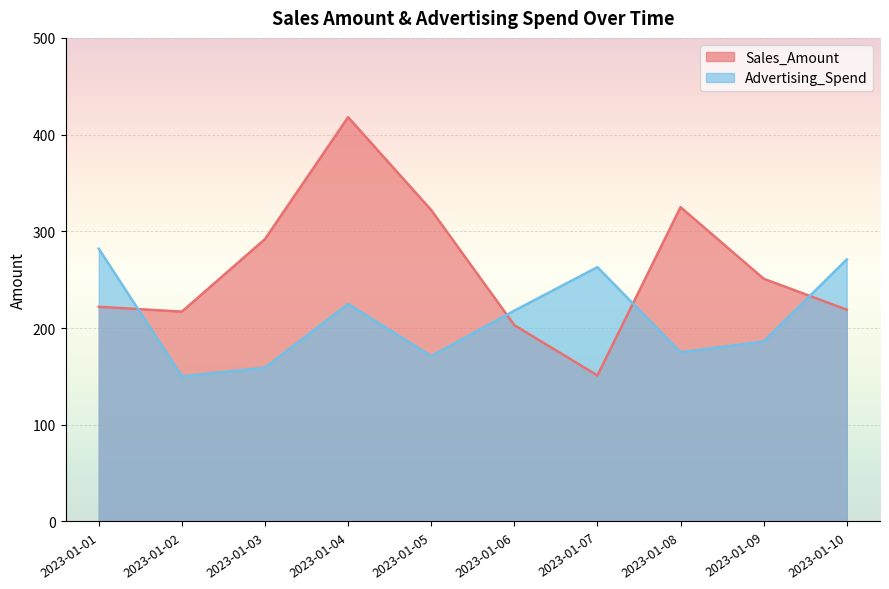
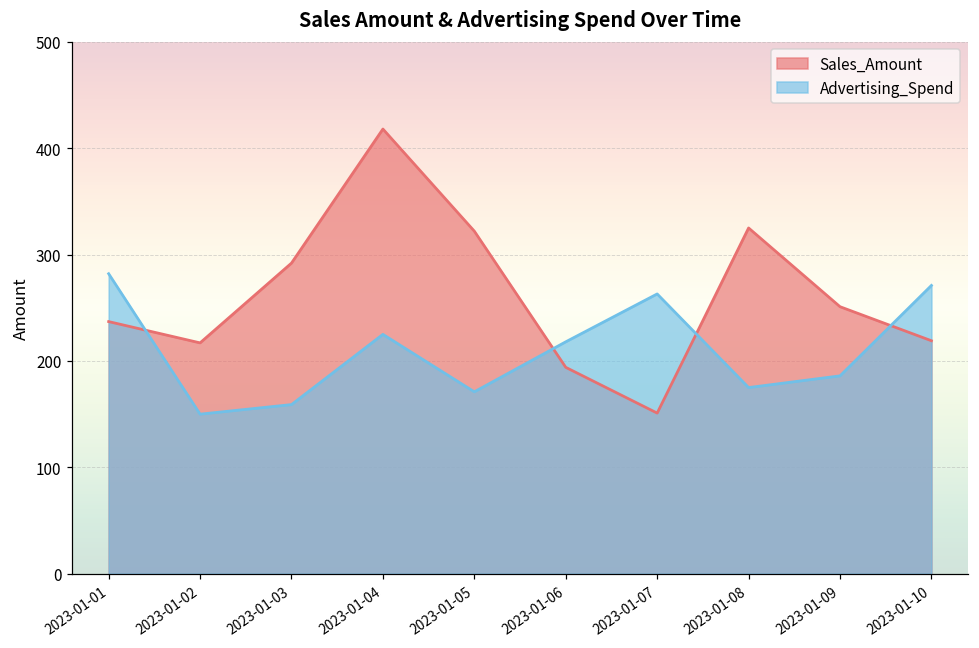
  {
    "Sales_Amount": {
-     "2023-01-01": 220,
+     "2023-01-01": 240,
      "2023-01-02": 220,
      "2023-01-03": 290,
      "2023-01-04": 420,
      "2023-01-05": 320,
-     "2023-01-06": 200,
+     "2023-01-06": 190,
      "2023-01-07": 150,
      "2023-01-08": 330,
      "2023-01-09": 250,
      "2023-01-10": 220
    },
    "Advertising_Spend": {
      "2023-01-01": 280,
      "2023-01-02": 150,
      "2023-01-03": 160,
      "2023-01-04": 230,
      "2023-01-05": 170,
      "2023-01-06": 220,
      "2023-01-07": 260,
      "2023-01-08": 180,
      "2023-01-09": 190,
      "2023-01-10": 270
    }
  }
